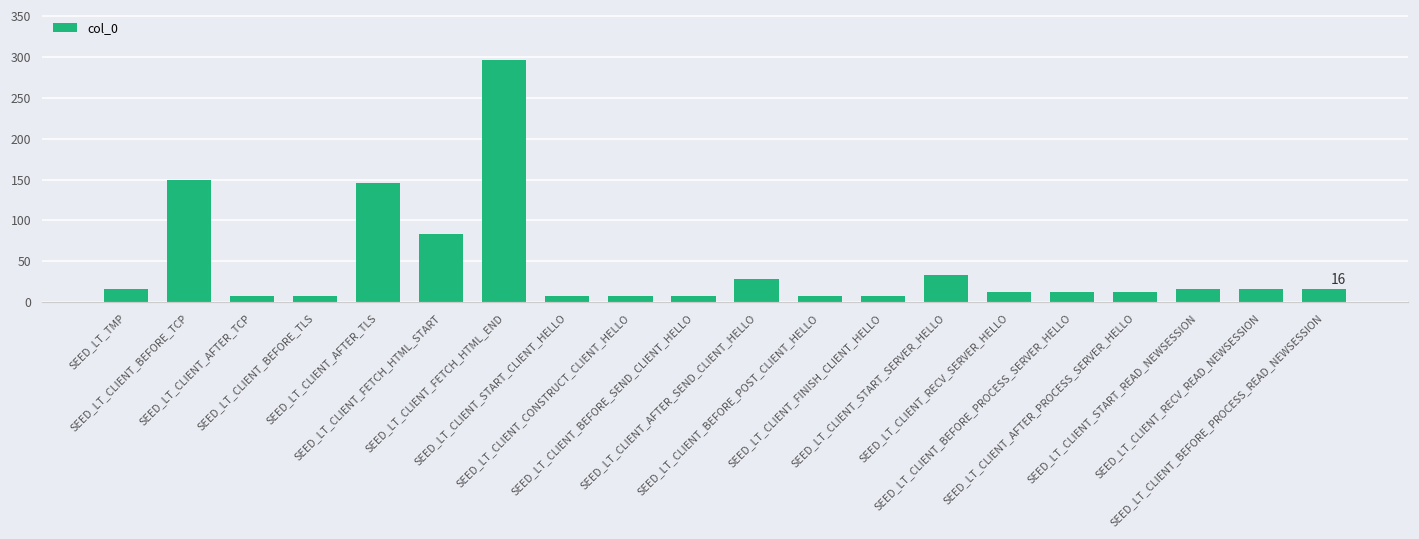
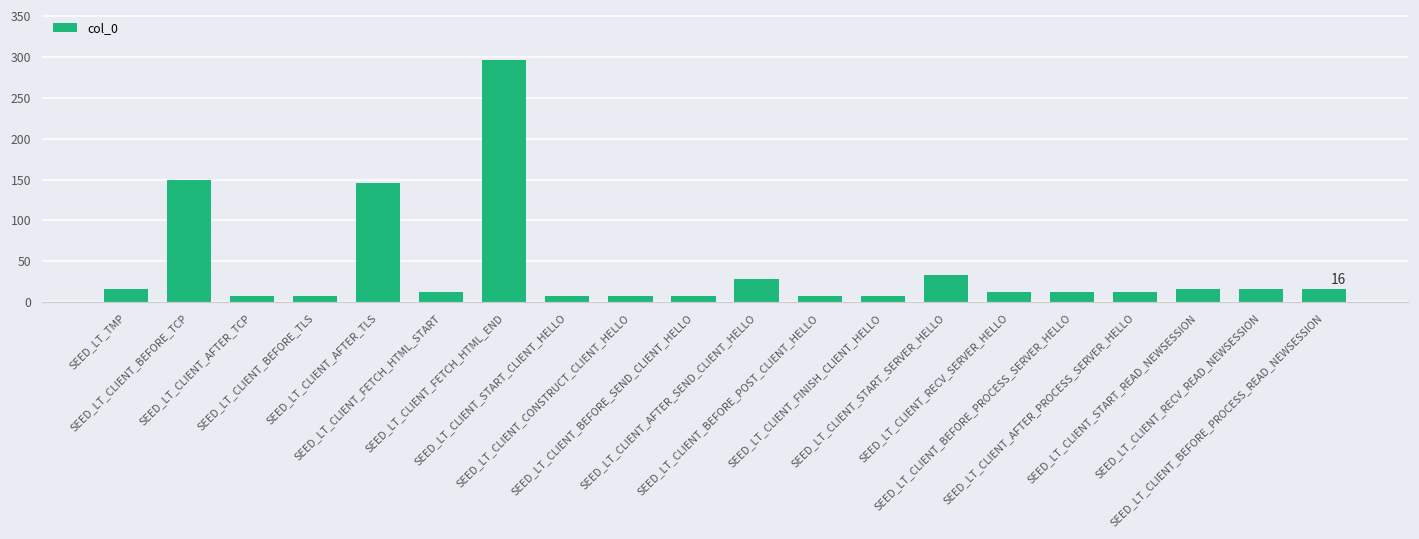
  {
    "SEED_LT_TMP": 20,
    "SEED_LT_CLIENT_BEFORE_TCP": 150,
    "SEED_LT_CLIENT_AFTER_TCP": 10,
    "SEED_LT_CLIENT_BEFORE_TLS": 10,
    "SEED_LT_CLIENT_AFTER_TLS": 150,
-   "SEED_LT_CLIENT_FETCH_HTML_START": 80,
+   "SEED_LT_CLIENT_FETCH_HTML_START": 10,
    "SEED_LT_CLIENT_FETCH_HTML_END": 300,
    "SEED_LT_CLIENT_START_CLIENT_HELLO": 10,
    "SEED_LT_CLIENT_CONSTRUCT_CLIENT_HELLO": 10,
    "SEED_LT_CLIENT_BEFORE_SEND_CLIENT_HELLO": 10,
    "SEED_LT_CLIENT_AFTER_SEND_CLIENT_HELLO": 30,
    "SEED_LT_CLIENT_BEFORE_POST_CLIENT_HELLO": 10,
    "SEED_LT_CLIENT_FINISH_CLIENT_HELLO": 10,
    "SEED_LT_CLIENT_START_SERVER_HELLO": 30,
    "SEED_LT_CLIENT_RECV_SERVER_HELLO": 10,
    "SEED_LT_CLIENT_BEFORE_PROCESS_SERVER_HELLO": 10,
    "SEED_LT_CLIENT_AFTER_PROCESS_SERVER_HELLO": 10,
    "SEED_LT_CLIENT_START_READ_NEWSESSION": 20,
    "SEED_LT_CLIENT_RECV_READ_NEWSESSION": 20
  }
